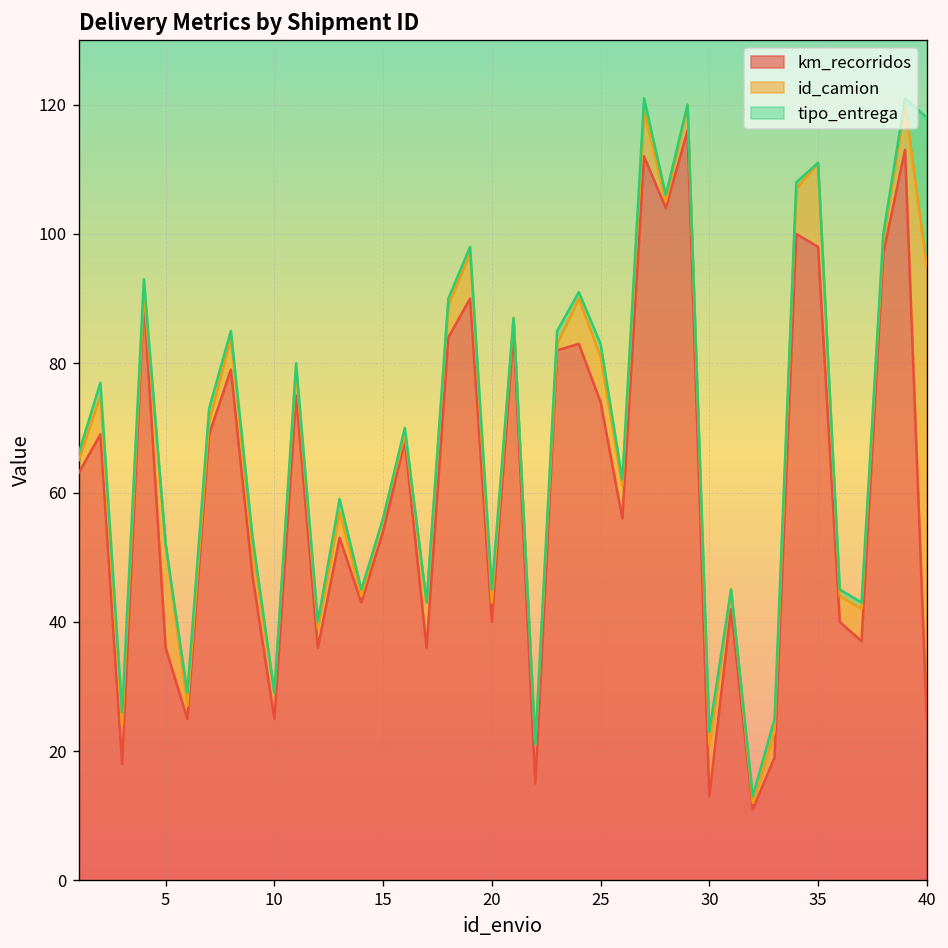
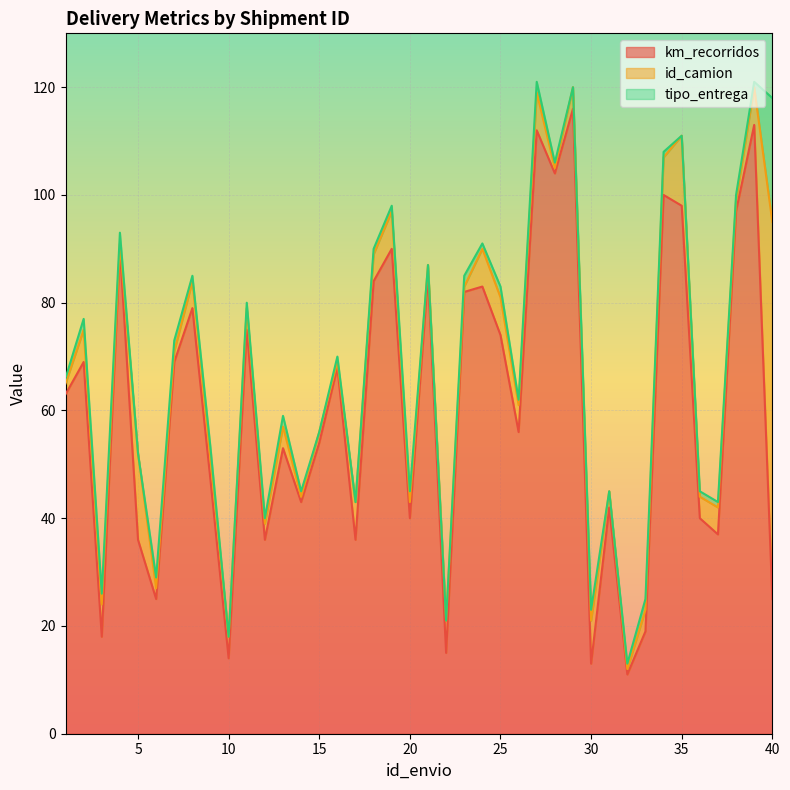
  {
    "km_recorridos": {
      "5": 36,
-     "10": 25,
+     "10": 14,
      "15": 54,
      "20": 40,
      "25": 74,
      "30": 13,
      "35": 98,
      "40": 25
    },
    "id_camion": {
      "20": 3,
      "25": 7,
      "30": 8,
      "40": 70
    },
    "tipo_entrega": {
      "20": 2,
      "25": 2,
      "30": 2,
      "40": 23
    }
  }
